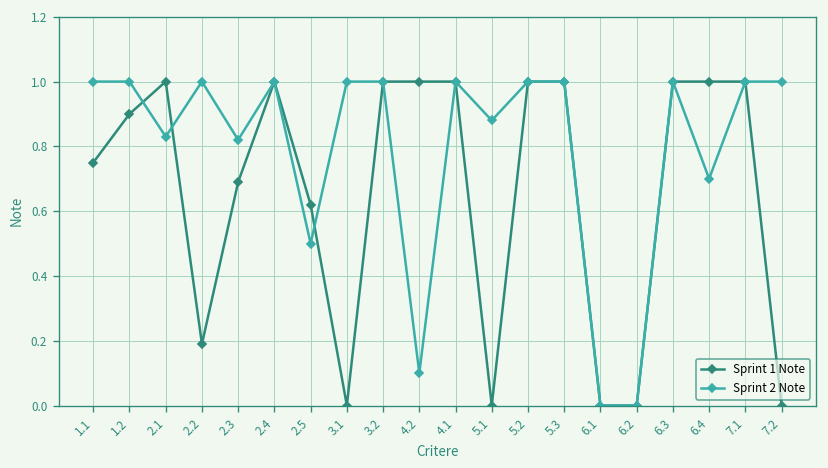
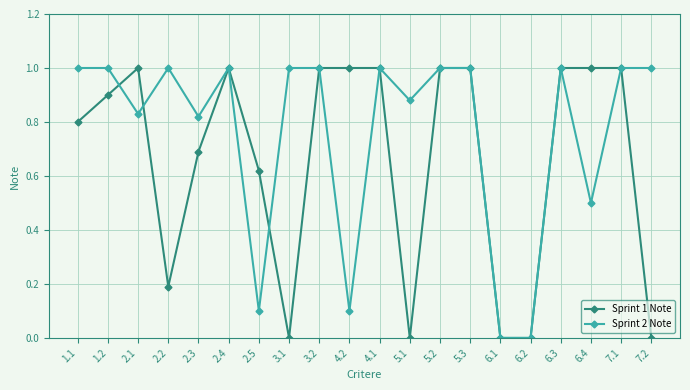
  {
    "Sprint 1 Note": {
-     "1.1": 0.75,
+     "1.1": 0.80,
      "1.2": 0.90,
      "2.1": 1.00,
      "2.2": 0.19,
      "2.3": 0.69,
      "2.5": 0.62,
      "3.1": 0.00,
      "4.2": 1.00,
      "5.1": 0.00,
      "6.4": 1.00,
      "7.2": 0.00
    },
    "Sprint 2 Note": {
      "1.1": 1.0,
      "1.2": 1.0,
      "2.1": 0.83,
      "2.2": 1.0,
      "2.3": 0.82,
-     "2.5": 0.5,
+     "2.5": 0.1,
      "3.1": 1.0,
      "4.2": 0.1,
      "5.1": 0.88,
-     "6.4": 0.7,
+     "6.4": 0.5,
      "7.2": 1.0
    }
  }
